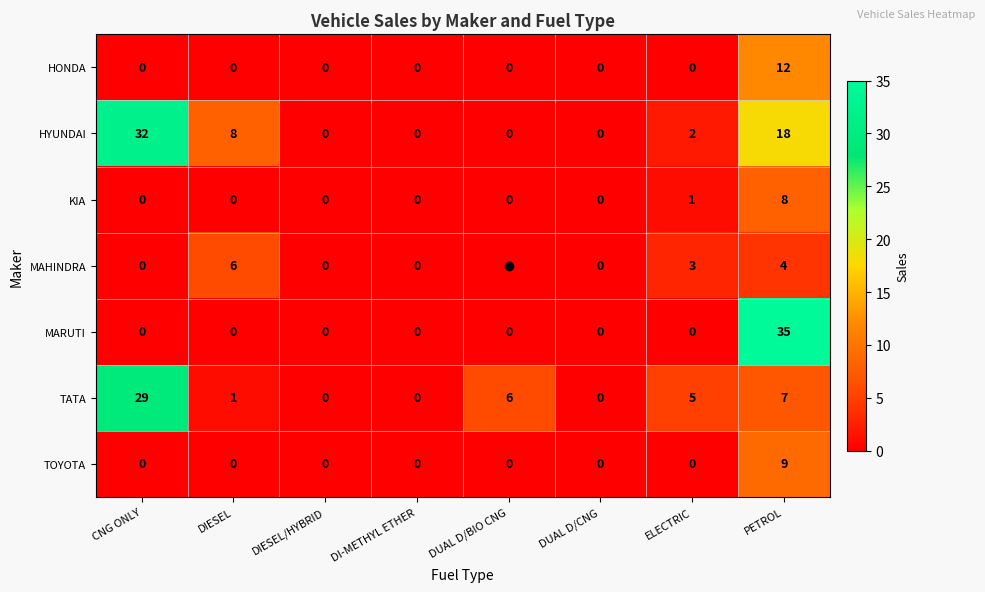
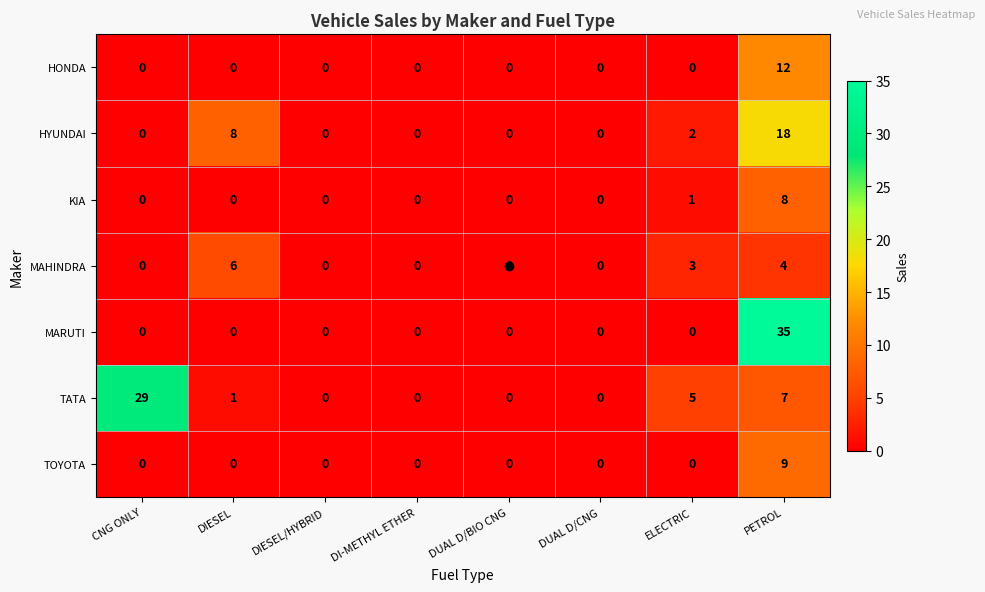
  {
    "HONDA": {
      "CNG ONLY": 0,
      "DIESEL": 0,
      "DIESEL/HYBRID": 0,
      "DI-METHYL ETHER": 0,
      "DUAL D/BIO CNG": 0,
      "DUAL D/CNG": 0,
      "ELECTRIC": 0,
      "PETROL": 12
    },
    "HYUNDAI": {
-     "CNG ONLY": 32,
+     "CNG ONLY": 0,
      "DIESEL": 8,
      "DIESEL/HYBRID": 0,
      "DI-METHYL ETHER": 0,
      "DUAL D/BIO CNG": 0,
      "DUAL D/CNG": 0,
      "ELECTRIC": 2,
      "PETROL": 18
    },
    "KIA": {
      "CNG ONLY": 0,
      "DIESEL": 0,
      "DIESEL/HYBRID": 0,
      "DI-METHYL ETHER": 0,
      "DUAL D/BIO CNG": 0,
      "DUAL D/CNG": 0,
      "ELECTRIC": 1,
      "PETROL": 8
    },
    "MAHINDRA": {
      "CNG ONLY": 0,
      "DIESEL": 6,
      "DIESEL/HYBRID": 0,
      "DI-METHYL ETHER": 0,
      "DUAL D/CNG": 0,
      "ELECTRIC": 3,
      "PETROL": 4
    },
    "MARUTI": {
      "CNG ONLY": 0,
      "DIESEL": 0,
      "DIESEL/HYBRID": 0,
      "DI-METHYL ETHER": 0,
      "DUAL D/BIO CNG": 0,
      "DUAL D/CNG": 0,
      "ELECTRIC": 0,
      "PETROL": 35
    },
    "TATA": {
      "CNG ONLY": 29,
      "DIESEL": 1,
      "DIESEL/HYBRID": 0,
      "DI-METHYL ETHER": 0,
-     "DUAL D/BIO CNG": 6,
+     "DUAL D/BIO CNG": 0,
      "DUAL D/CNG": 0,
      "ELECTRIC": 5,
      "PETROL": 7
    },
    "TOYOTA": {
      "CNG ONLY": 0,
      "DIESEL": 0,
      "DIESEL/HYBRID": 0,
      "DI-METHYL ETHER": 0,
      "DUAL D/BIO CNG": 0,
      "DUAL D/CNG": 0,
      "ELECTRIC": 0,
      "PETROL": 9
    }
  }
